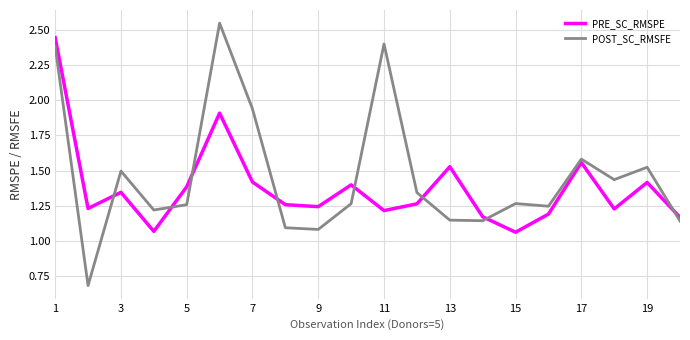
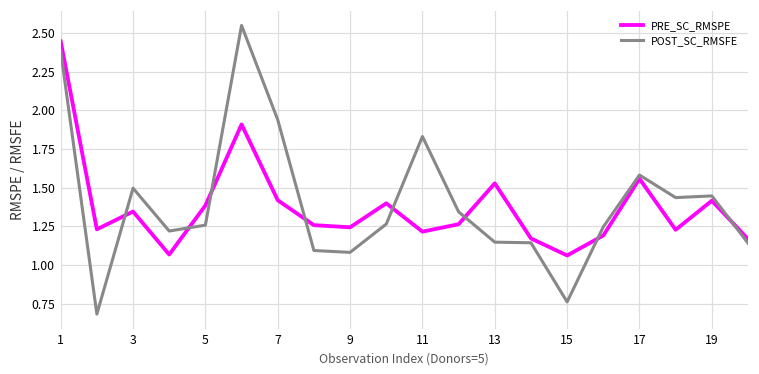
  {
    "PRE_SC_RMSPE": {
      "1": 2.45,
      "3": 1.35,
      "5": 1.38,
      "7": 1.42,
      "9": 1.24,
      "11": 1.22,
      "13": 1.53,
      "15": 1.06,
      "17": 1.56,
      "19": 1.42
    },
    "POST_SC_RMSFE": {
      "1": 2.38,
      "3": 1.50,
      "5": 1.26,
      "7": 1.94,
      "9": 1.08,
-     "11": 2.40,
+     "11": 1.83,
      "13": 1.15,
-     "15": 1.27,
+     "15": 0.76,
      "17": 1.58,
-     "19": 1.52
+     "19": 1.45
    }
  }
